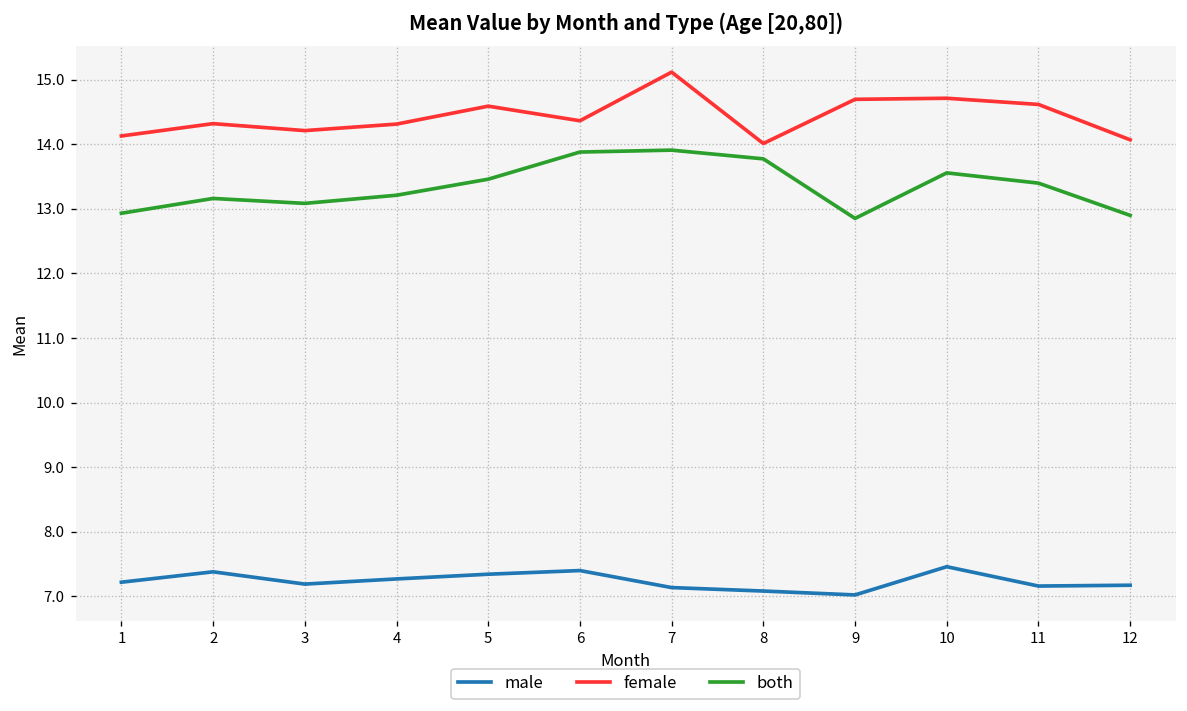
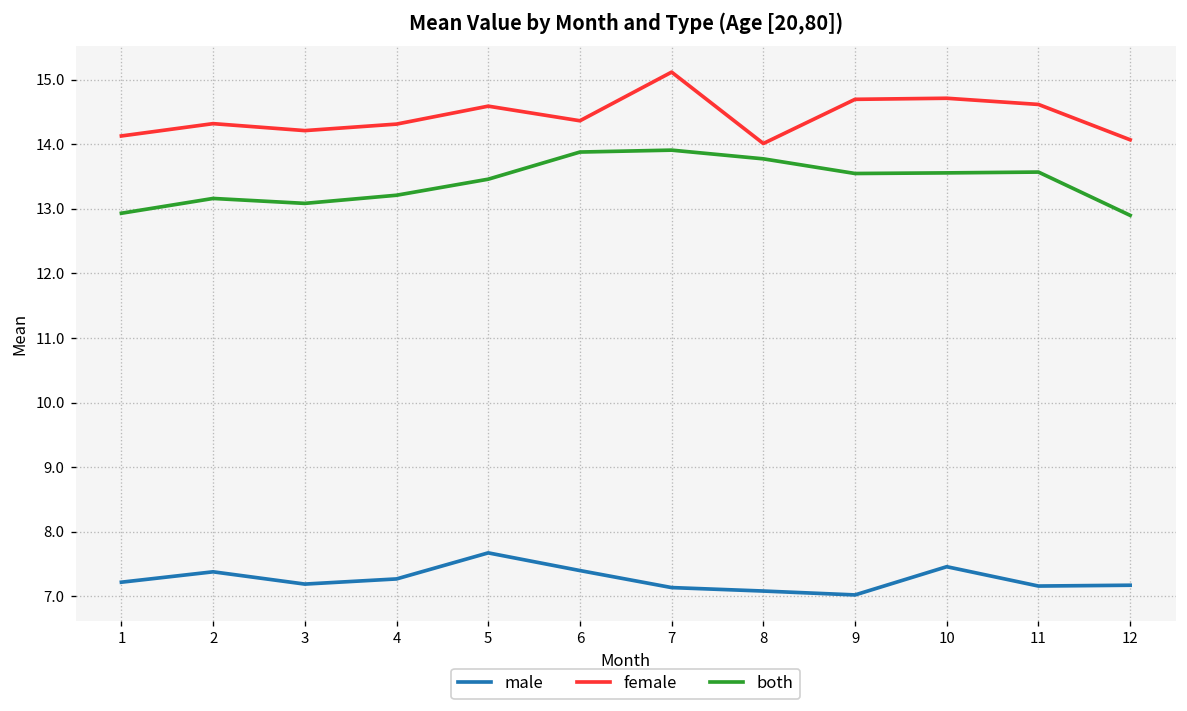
  {
    "male": {
      "1": 7.2,
      "2": 7.4,
      "3": 7.2,
      "4": 7.3,
-     "5": 7.3,
+     "5": 7.7,
      "6": 7.4,
      "7": 7.1,
      "8": 7.1,
      "9": 7.0,
      "10": 7.5,
      "11": 7.2,
      "12": 7.2
    },
    "female": {
      "1": 14.1,
      "2": 14.3,
      "3": 14.2,
      "4": 14.3,
      "5": 14.6,
      "6": 14.4,
      "7": 15.1,
      "8": 14.0,
      "9": 14.7,
      "10": 14.7,
      "11": 14.6,
      "12": 14.1
    },
    "both": {
      "1": 12.9,
      "2": 13.2,
      "3": 13.1,
      "4": 13.2,
      "5": 13.5,
      "6": 13.9,
      "7": 13.9,
      "8": 13.8,
-     "9": 12.9,
+     "9": 13.5,
      "10": 13.6,
-     "11": 13.4,
+     "11": 13.6,
      "12": 12.9
    }
  }
